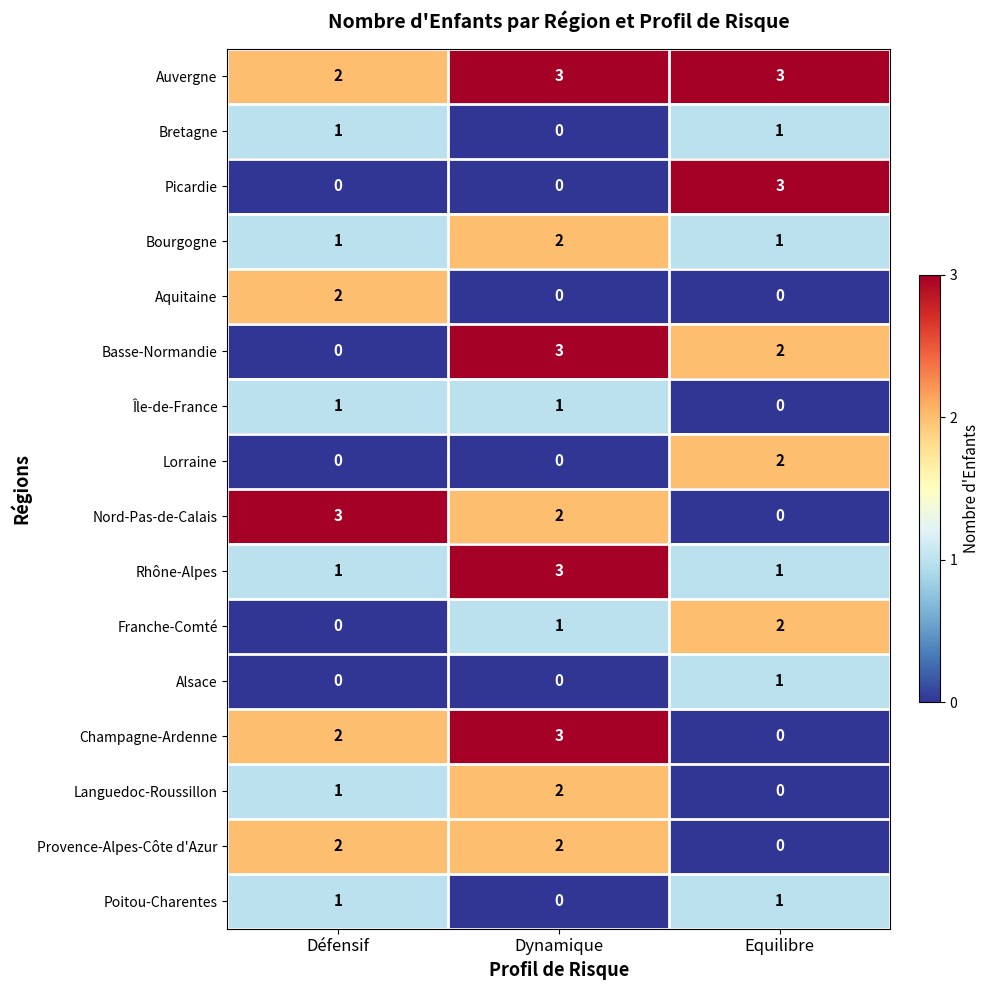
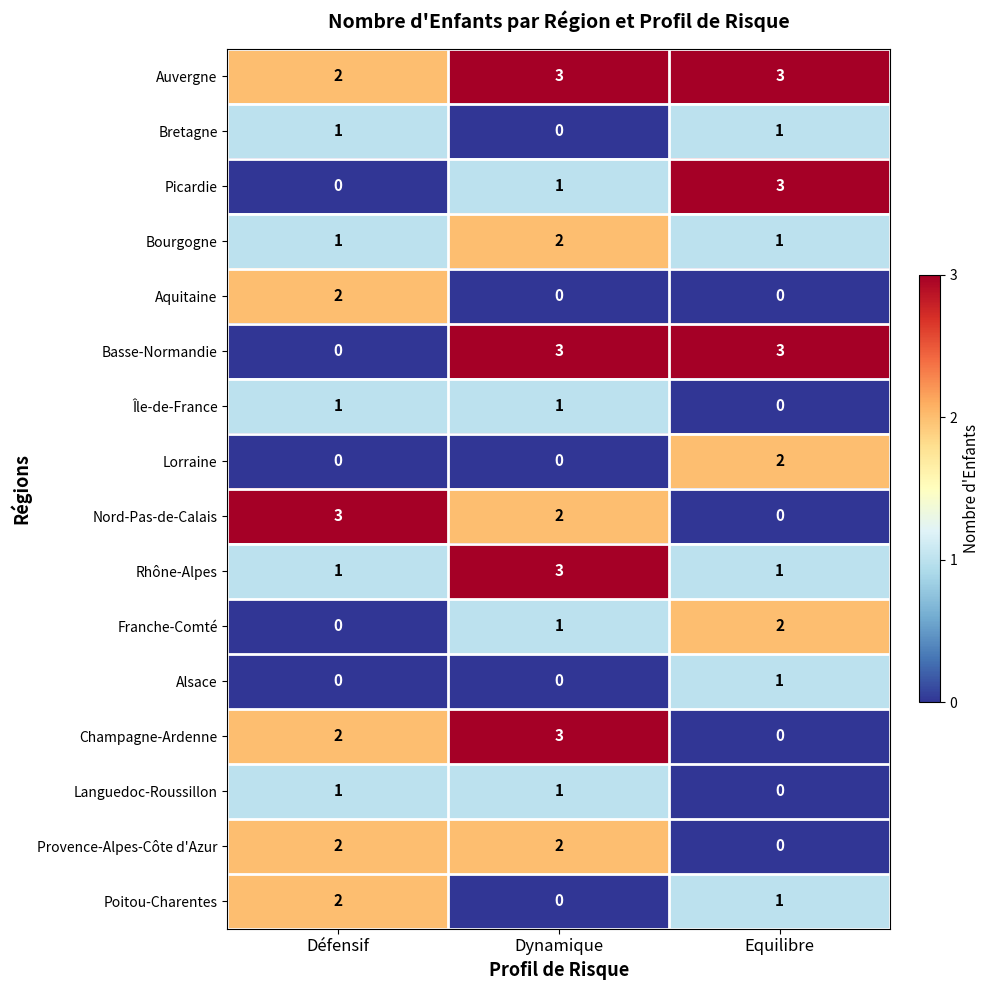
  {
    "Auvergne": {
      "Défensif": 2,
      "Dynamique": 3,
      "Equilibre": 3
    },
    "Bretagne": {
      "Défensif": 1,
      "Dynamique": 0,
      "Equilibre": 1
    },
    "Picardie": {
      "Défensif": 0,
-     "Dynamique": 0,
+     "Dynamique": 1,
      "Equilibre": 3
    },
    "Bourgogne": {
      "Défensif": 1,
      "Dynamique": 2,
      "Equilibre": 1
    },
    "Aquitaine": {
      "Défensif": 2,
      "Dynamique": 0,
      "Equilibre": 0
    },
    "Basse-Normandie": {
      "Défensif": 0,
      "Dynamique": 3,
-     "Equilibre": 2
+     "Equilibre": 3
    },
    "Île-de-France": {
      "Défensif": 1,
      "Dynamique": 1,
      "Equilibre": 0
    },
    "Lorraine": {
      "Défensif": 0,
      "Dynamique": 0,
      "Equilibre": 2
    },
    "Nord-Pas-de-Calais": {
      "Défensif": 3,
      "Dynamique": 2,
      "Equilibre": 0
    },
    "Rhône-Alpes": {
      "Défensif": 1,
      "Dynamique": 3,
      "Equilibre": 1
    },
    "Franche-Comté": {
      "Défensif": 0,
      "Dynamique": 1,
      "Equilibre": 2
    },
    "Alsace": {
      "Défensif": 0,
      "Dynamique": 0,
      "Equilibre": 1
    },
    "Champagne-Ardenne": {
      "Défensif": 2,
      "Dynamique": 3,
      "Equilibre": 0
    },
    "Languedoc-Roussillon": {
      "Défensif": 1,
-     "Dynamique": 2,
+     "Dynamique": 1,
      "Equilibre": 0
    },
    "Provence-Alpes-Côte d'Azur": {
      "Défensif": 2,
      "Dynamique": 2,
      "Equilibre": 0
    },
    "Poitou-Charentes": {
-     "Défensif": 1,
+     "Défensif": 2,
      "Dynamique": 0,
      "Equilibre": 1
    }
  }
